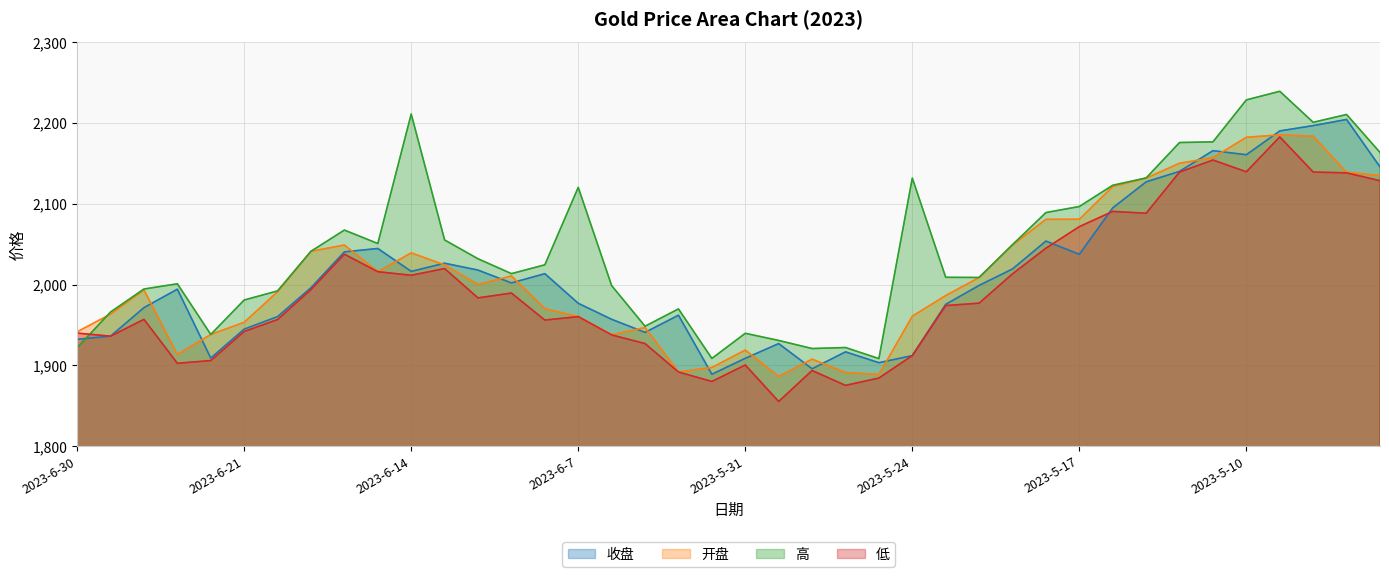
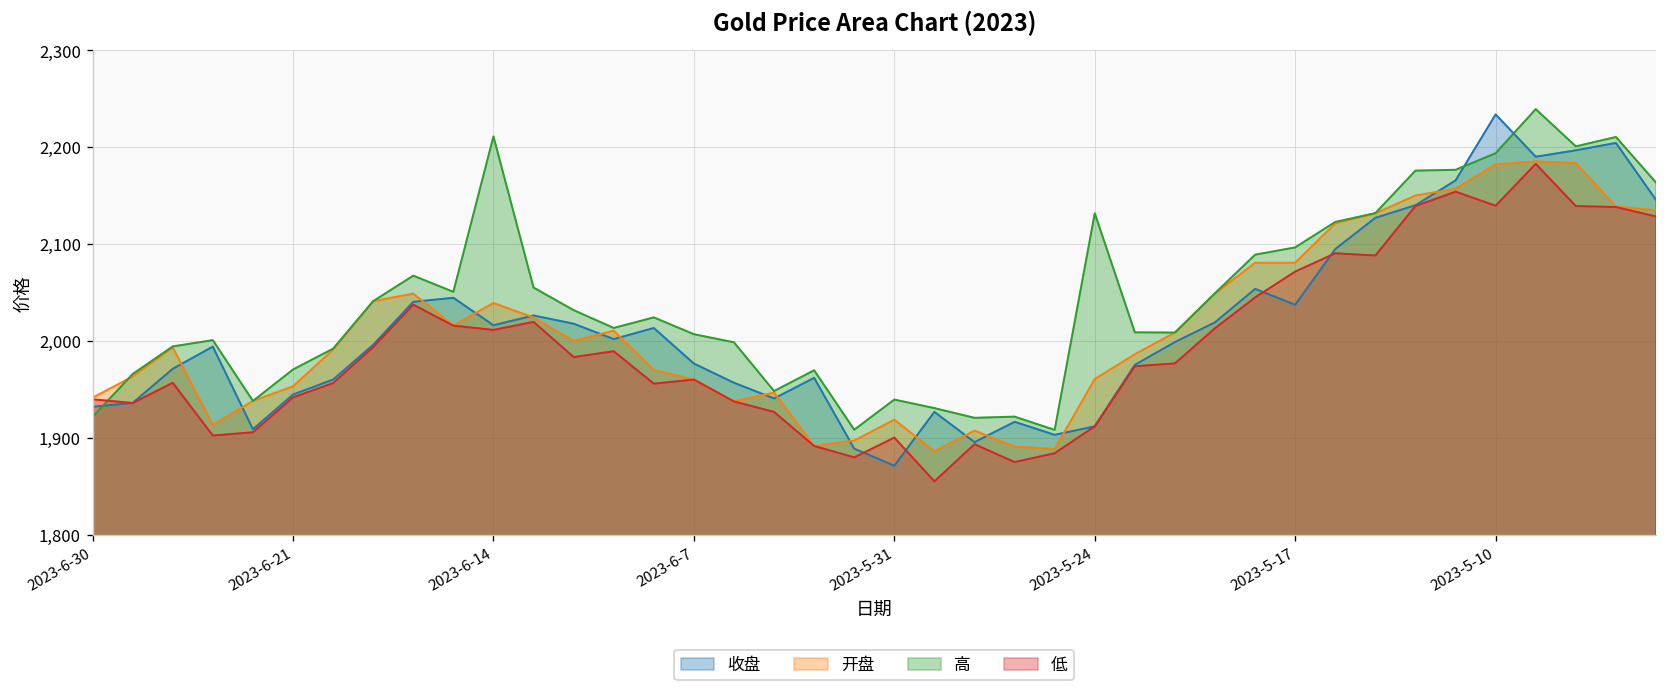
  {
    "收盘": {
      "2023-6-30": "1,930",
      "2023-6-14": "2,020",
      "2023-6-7": "1,980",
-     "2023-5-31": "1,910",
+     "2023-5-31": "1,870",
      "2023-5-17": "2,040",
-     "2023-5-10": "2,160"
+     "2023-5-10": "2,230"
    },
    "高": {
      "2023-6-30": "1,920",
-     "2023-6-21": "1,980",
+     "2023-6-21": "1,970",
      "2023-6-14": "2,210",
-     "2023-6-7": "2,120",
+     "2023-6-7": "2,010",
      "2023-5-31": "1,940",
      "2023-5-24": "2,130",
      "2023-5-17": "2,100",
-     "2023-5-10": "2,230"
+     "2023-5-10": "2,190"
    }
  }
